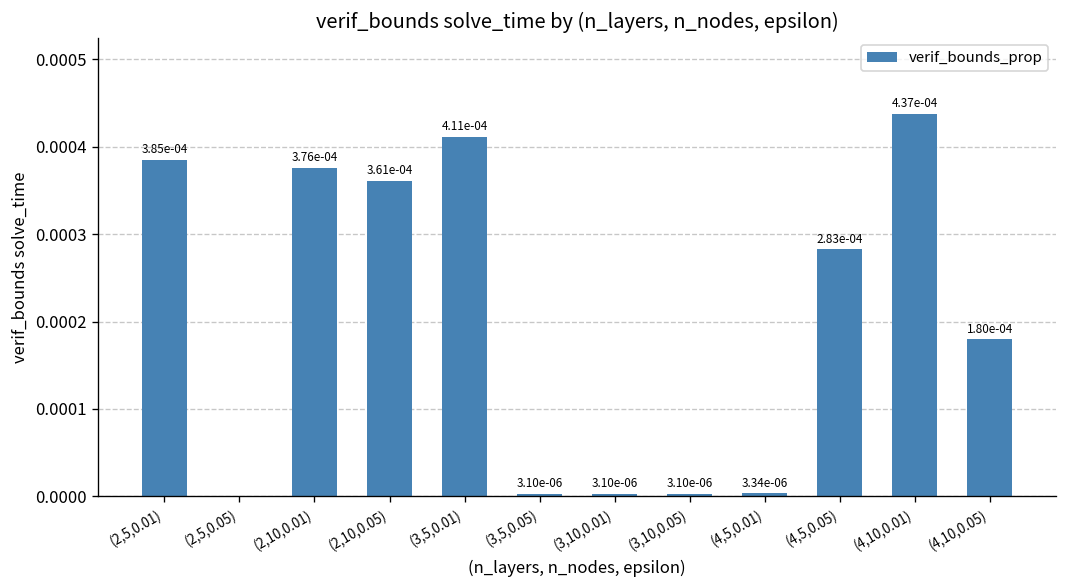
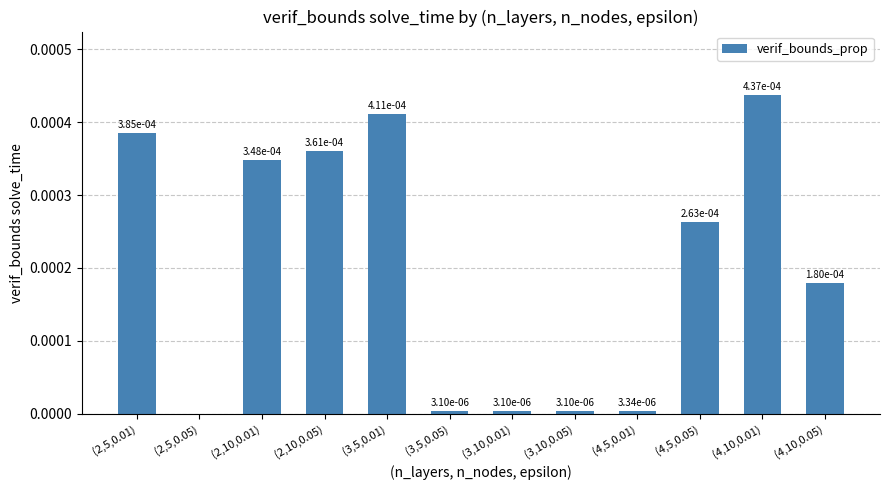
  {
    "(2,5,0.01)": "3.85e-04",
-   "(2,10,0.01)": "3.76e-04",
+   "(2,10,0.01)": "3.48e-04",
    "(2,10,0.05)": "3.61e-04",
    "(3,5,0.01)": "4.11e-04",
    "(3,5,0.05)": "3.10e-06",
    "(3,10,0.01)": "3.10e-06",
    "(3,10,0.05)": "3.10e-06",
    "(4,5,0.01)": "3.34e-06",
-   "(4,5,0.05)": "2.83e-04",
+   "(4,5,0.05)": "2.63e-04",
    "(4,10,0.01)": "4.37e-04",
    "(4,10,0.05)": "1.80e-04"
  }
